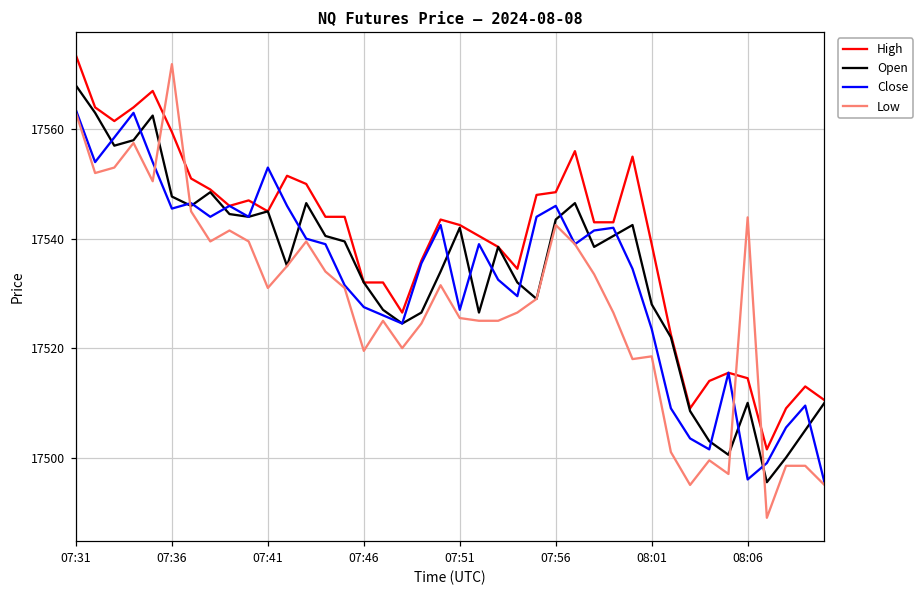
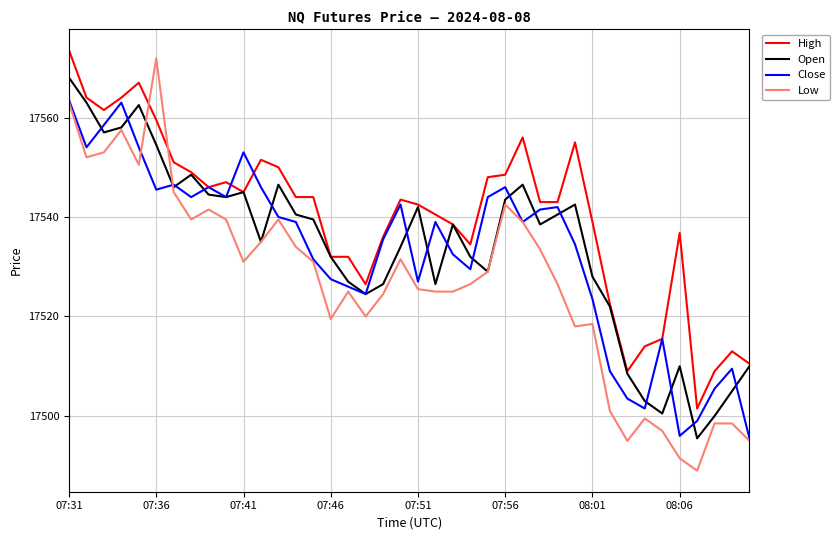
  {
    "High": {
      "07:31": 17574,
      "07:36": 17560,
      "07:56": 17549,
      "08:01": 17539,
-     "08:06": 17515
+     "08:06": 17537
    },
    "Open": {
      "07:31": 17568,
-     "07:36": 17548,
+     "07:36": 17555,
      "07:56": 17544,
      "08:01": 17528,
      "08:06": 17510
    },
    "Close": {
      "07:36": 17546,
      "07:41": 17553,
      "07:46": 17528,
      "07:51": 17527,
      "07:56": 17546,
      "08:01": 17524,
      "08:06": 17496
    },
    "Low": {
      "07:36": 17572,
      "07:41": 17531,
      "07:46": 17520,
      "07:51": 17526,
      "07:56": 17543,
      "08:01": 17519,
-     "08:06": 17544
+     "08:06": 17492
    }
  }
